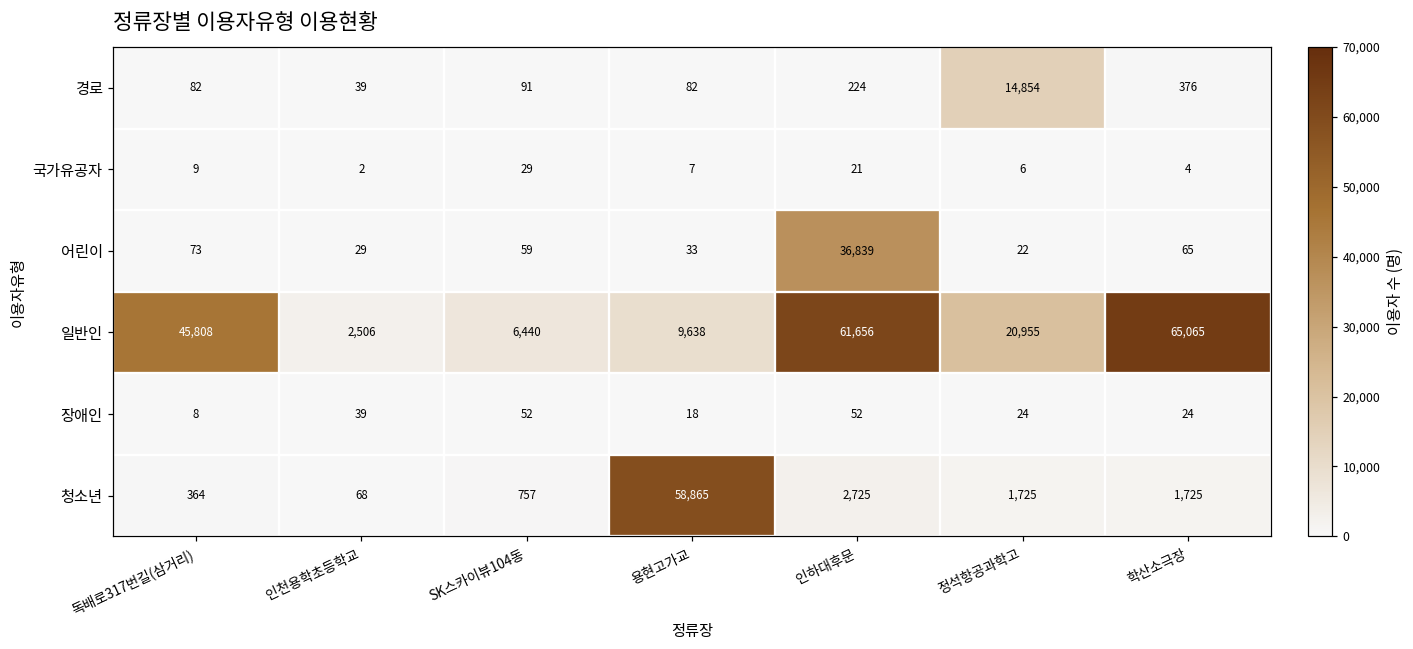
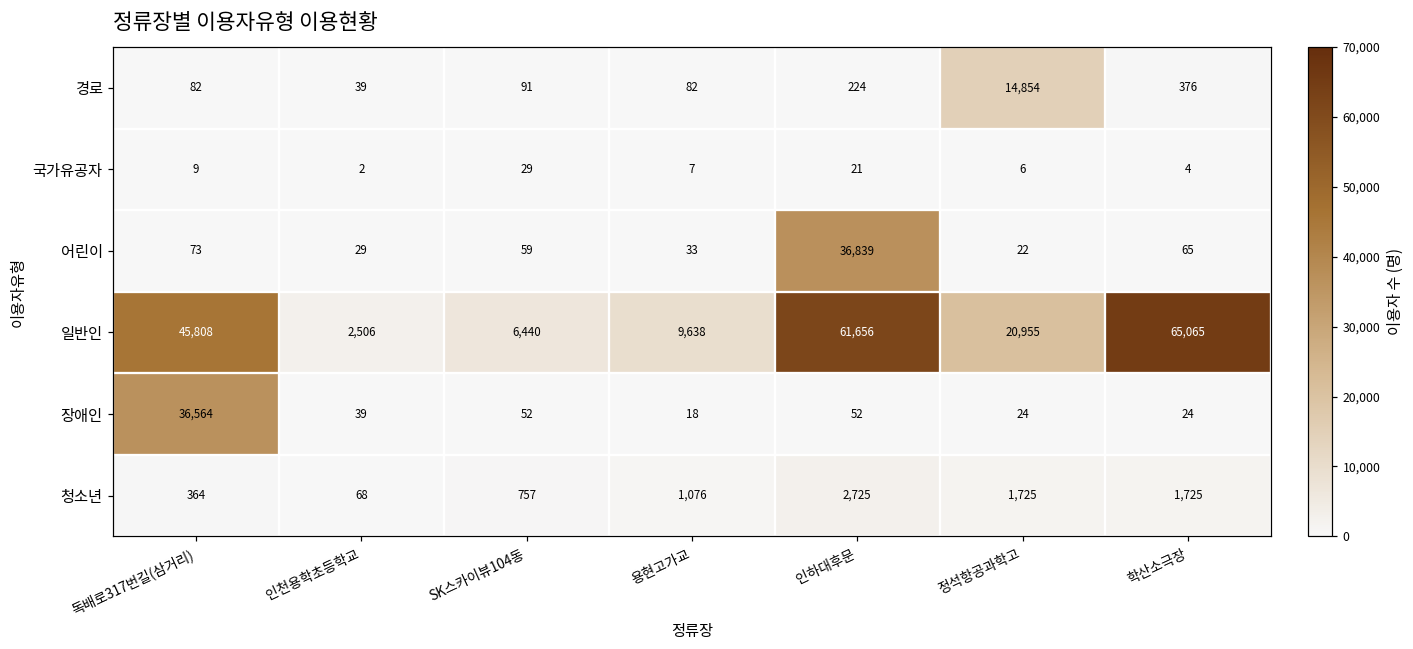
  {
    "경로": {
      "독배로317번길(삼거리)": "82",
      "인천용학초등학교": "39",
      "SK스카이뷰104동": "91",
      "용현고가교": "82",
      "인하대후문": "224",
      "정석항공과학고": "14,854",
      "학산소극장": "376"
    },
    "국가유공자": {
      "독배로317번길(삼거리)": "9",
      "인천용학초등학교": "2",
      "SK스카이뷰104동": "29",
      "용현고가교": "7",
      "인하대후문": "21",
      "정석항공과학고": "6",
      "학산소극장": "4"
    },
    "어린이": {
      "독배로317번길(삼거리)": "73",
      "인천용학초등학교": "29",
      "SK스카이뷰104동": "59",
      "용현고가교": "33",
      "인하대후문": "36,839",
      "정석항공과학고": "22",
      "학산소극장": "65"
    },
    "일반인": {
      "독배로317번길(삼거리)": "45,808",
      "인천용학초등학교": "2,506",
      "SK스카이뷰104동": "6,440",
      "용현고가교": "9,638",
      "인하대후문": "61,656",
      "정석항공과학고": "20,955",
      "학산소극장": "65,065"
    },
    "장애인": {
-     "독배로317번길(삼거리)": "8",
+     "독배로317번길(삼거리)": "36,564",
      "인천용학초등학교": "39",
      "SK스카이뷰104동": "52",
      "용현고가교": "18",
      "인하대후문": "52",
      "정석항공과학고": "24",
      "학산소극장": "24"
    },
    "청소년": {
      "독배로317번길(삼거리)": "364",
      "인천용학초등학교": "68",
      "SK스카이뷰104동": "757",
-     "용현고가교": "58,865",
+     "용현고가교": "1,076",
      "인하대후문": "2,725",
      "정석항공과학고": "1,725",
      "학산소극장": "1,725"
    }
  }
